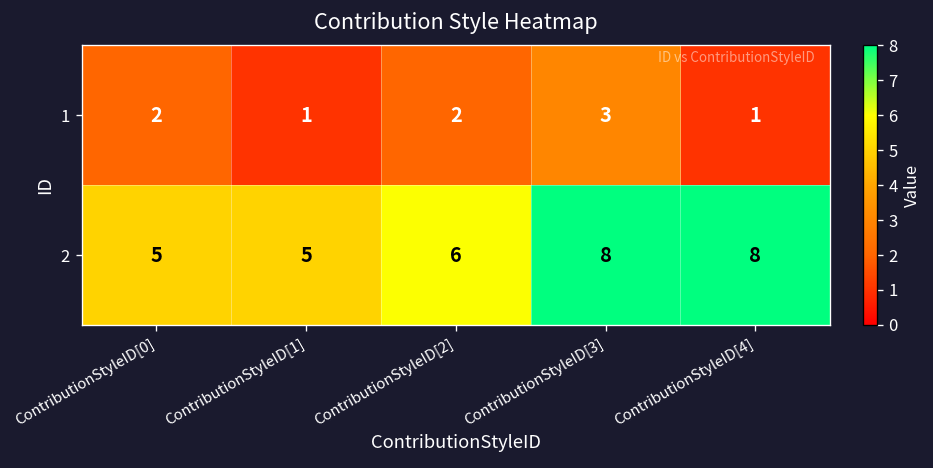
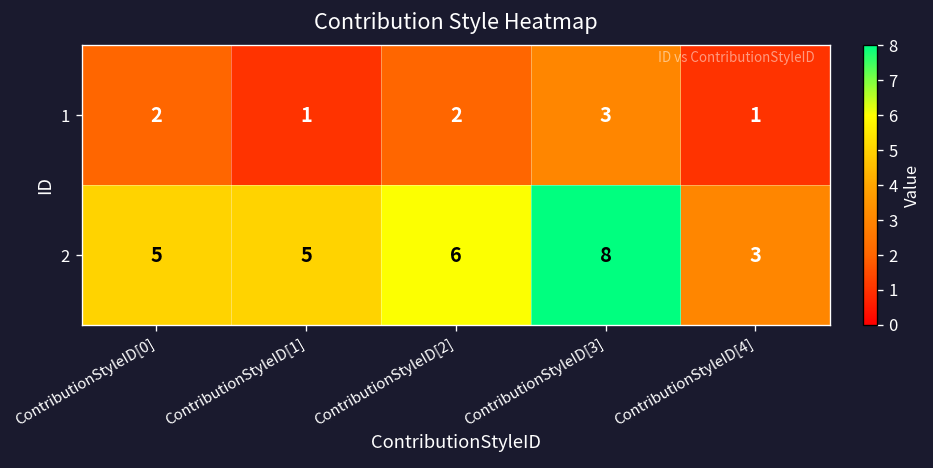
  {
    "1": {
      "ContributionStyleID[0]": 2,
      "ContributionStyleID[1]": 1,
      "ContributionStyleID[2]": 2,
      "ContributionStyleID[3]": 3
    },
    "2": {
      "ContributionStyleID[0]": 5,
      "ContributionStyleID[1]": 5,
      "ContributionStyleID[2]": 6,
      "ContributionStyleID[3]": 8,
-     "ContributionStyleID[4]": 8
+     "ContributionStyleID[4]": 3
    }
  }
